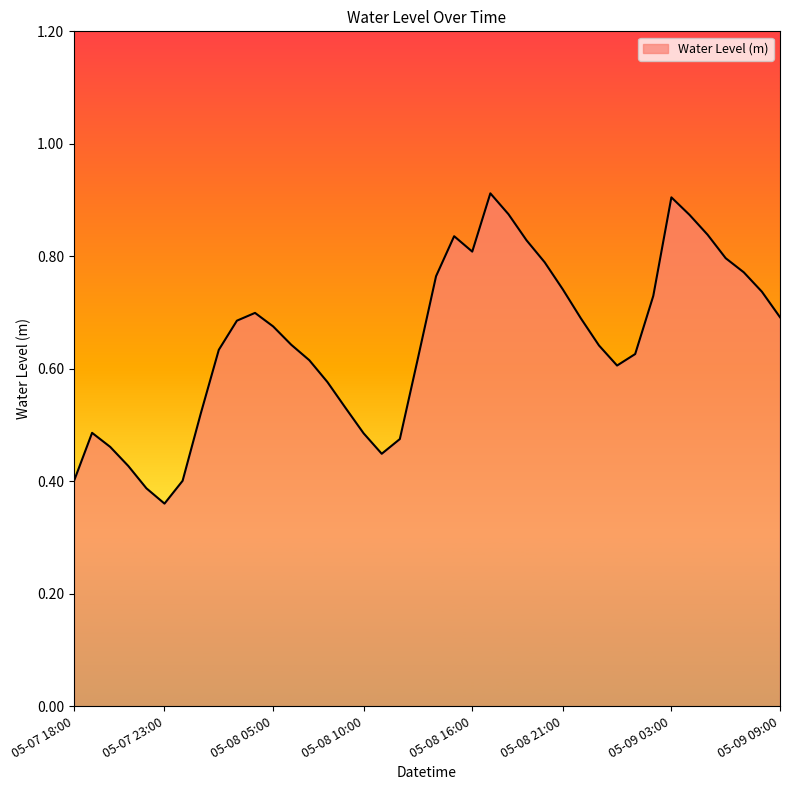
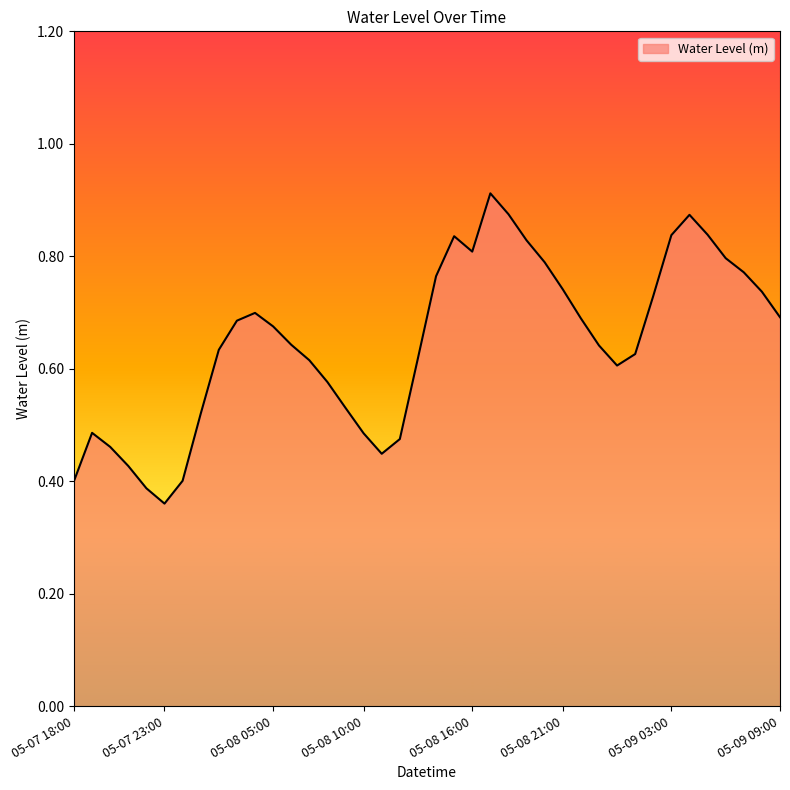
  {
    "05-07 18:00": 0.40,
    "05-07 23:00": 0.36,
    "05-08 05:00": 0.68,
    "05-08 10:00": 0.49,
    "05-08 16:00": 0.81,
    "05-08 21:00": 0.74,
-   "05-09 03:00": 0.90,
+   "05-09 03:00": 0.84,
    "05-09 09:00": 0.69
  }
